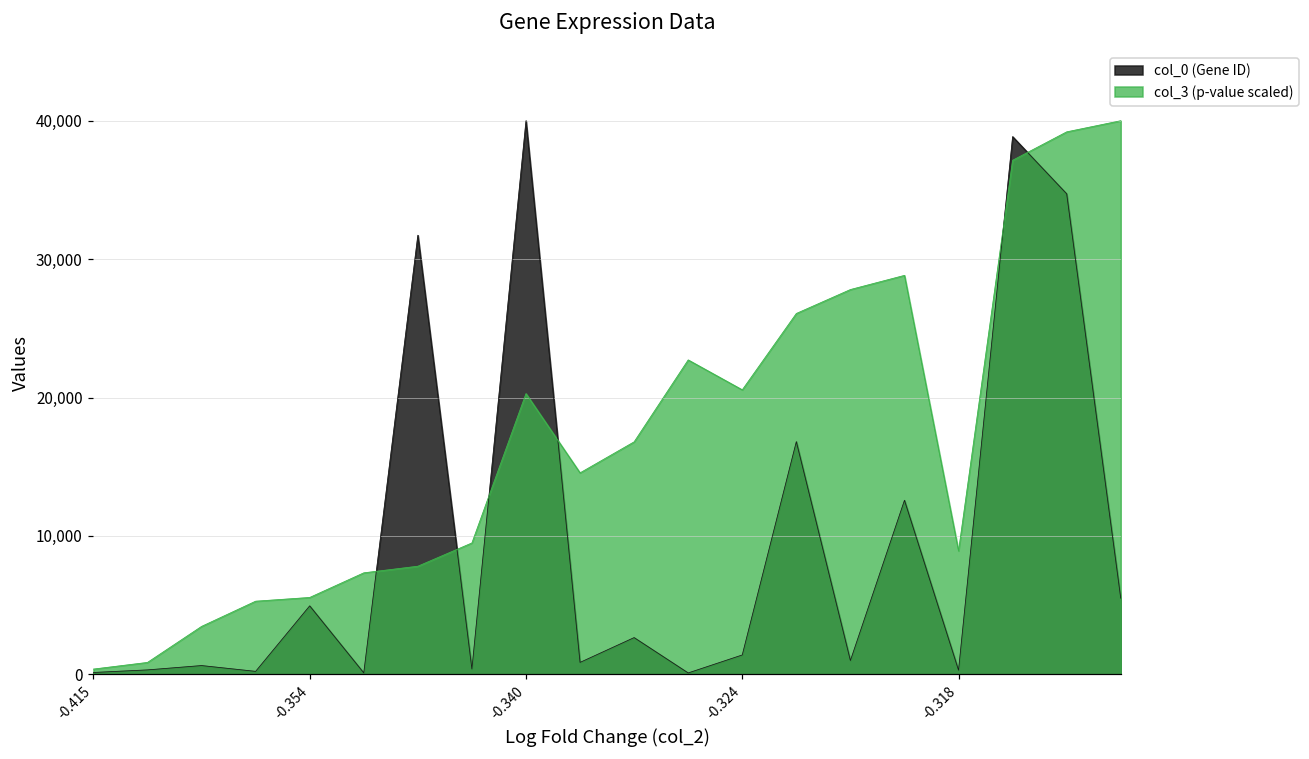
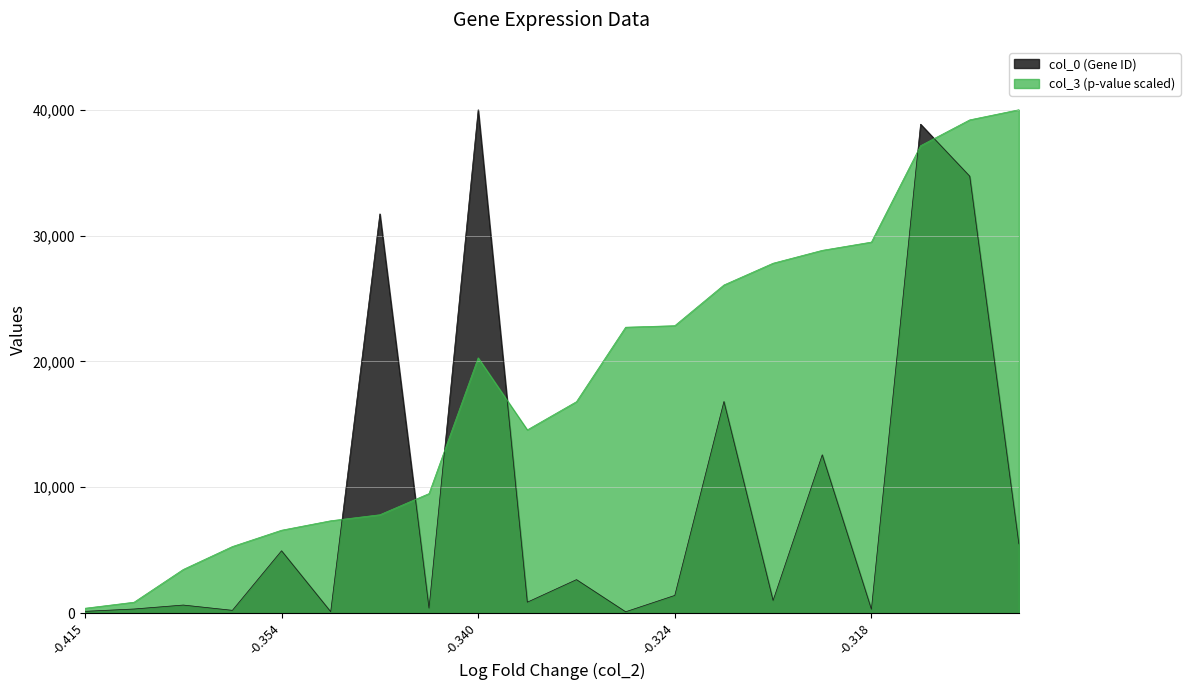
  {
    "col_0 (Gene ID)": {
      "-0.415": "100",
      "-0.354": "4,900",
      "-0.340": "40,000",
      "-0.324": "1,400",
      "-0.318": "300"
    },
    "col_3 (p-value scaled)": {
      "-0.415": "400",
-     "-0.354": "5,600",
+     "-0.354": "6,600",
      "-0.340": "20,300",
-     "-0.324": "20,600",
-     "-0.318": "8,900"
+     "-0.324": "22,800",
+     "-0.318": "29,500"
    }
  }
